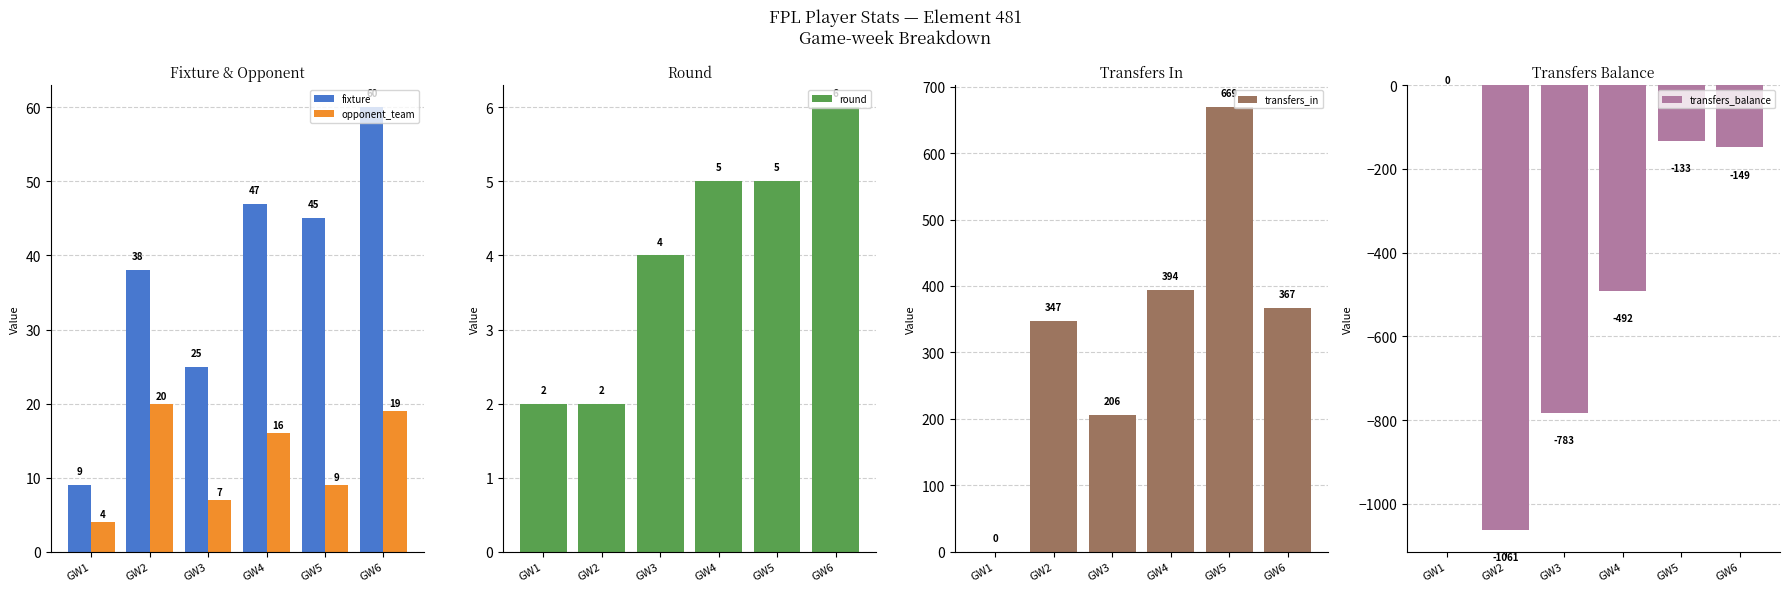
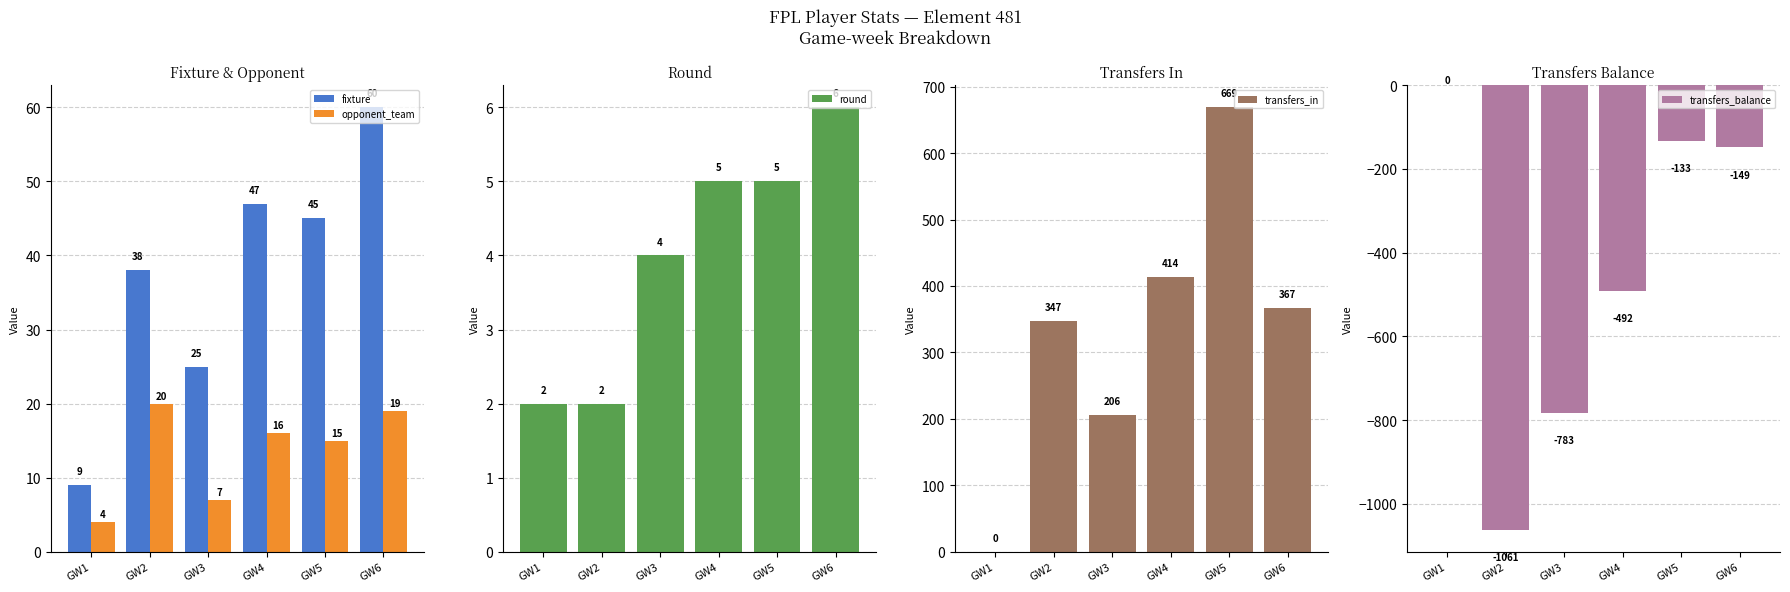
  {
    "Fixture & Opponent": {
      "fixture": {
        "GW1": 9,
        "GW2": 38,
        "GW3": 25,
        "GW4": 47,
        "GW5": 45
      },
      "opponent_team": {
        "GW1": 4,
        "GW2": 20,
        "GW3": 7,
        "GW4": 16,
-       "GW5": 9,
+       "GW5": 15,
        "GW6": 19
      }
    },
    "Round": {
      "GW1": 2,
      "GW2": 2,
      "GW3": 4,
      "GW4": 5,
      "GW5": 5
    },
    "Transfers In": {
      "GW1": 0,
      "GW2": 347,
      "GW3": 206,
-     "GW4": 394,
+     "GW4": 414,
      "GW6": 367
    },
    "Transfers Balance": {
      "GW1": 0,
      "GW2": -1061,
      "GW3": -783,
      "GW4": -492,
      "GW5": -133,
      "GW6": -149
    }
  }
